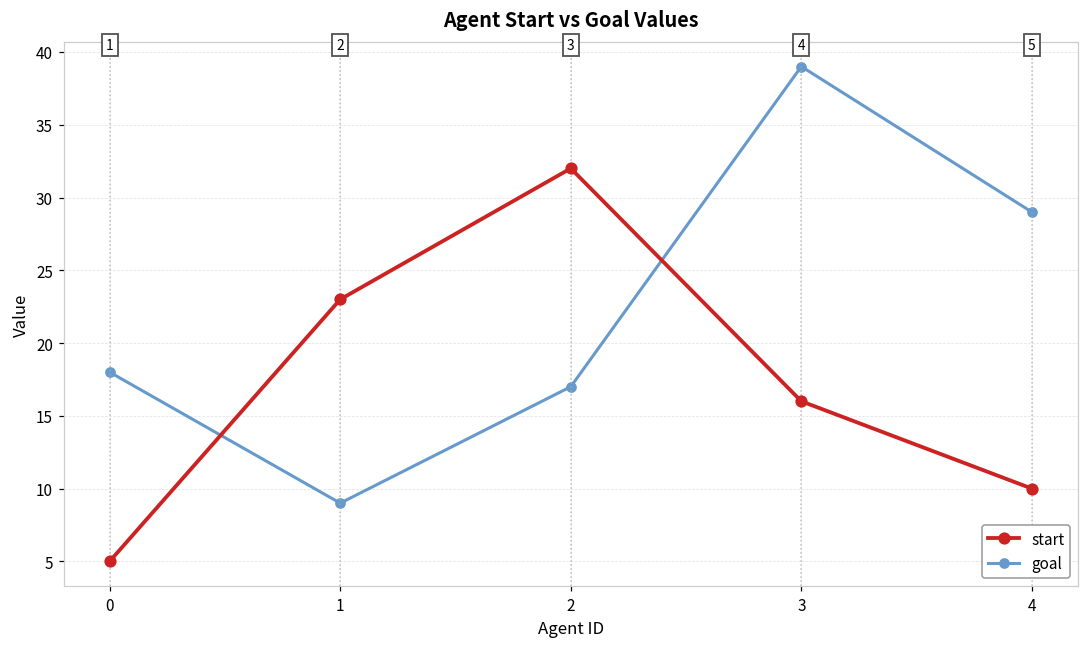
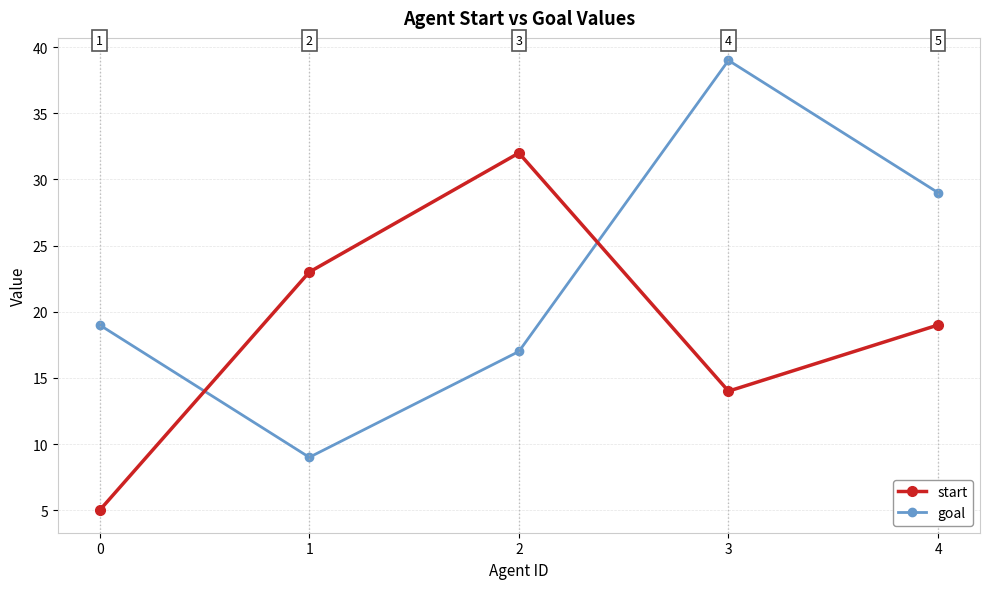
  {
    "start": {
      "0": 5,
      "1": 23,
      "2": 32,
-     "3": 16,
-     "4": 10
+     "3": 14,
+     "4": 19
    },
    "goal": {
-     "0": 18,
+     "0": 19,
      "1": 9,
      "2": 17,
      "4": 29
    }
  }
